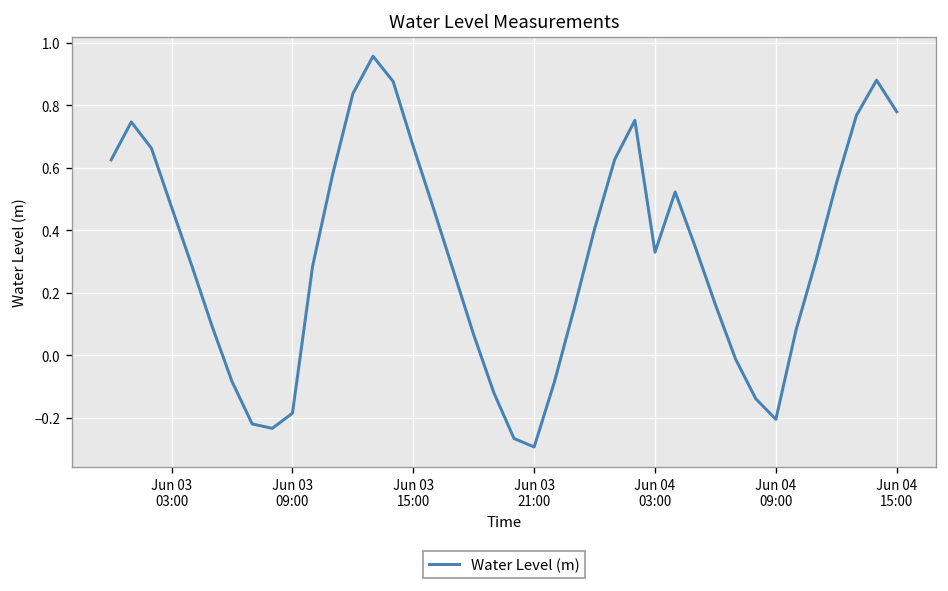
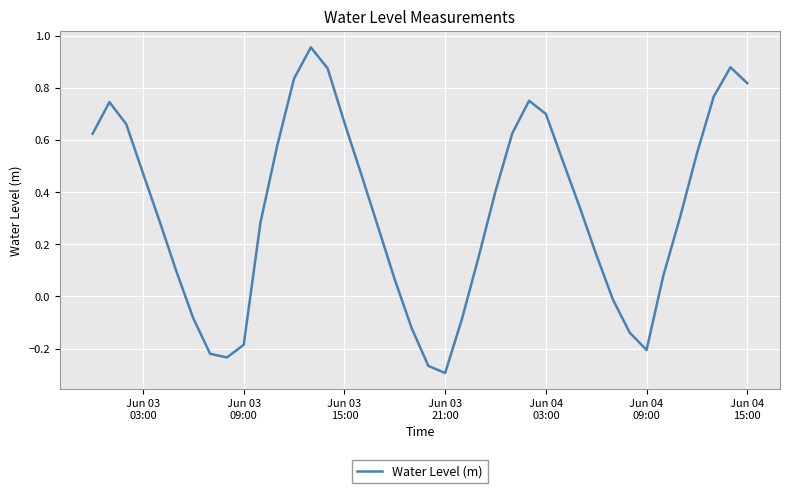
  {
    "Jun 03 03:00": 0.47,
    "Jun 03 09:00": -0.19,
    "Jun 03 15:00": 0.67,
    "Jun 03 21:00": -0.29,
-   "Jun 04 03:00": 0.33,
+   "Jun 04 03:00": 0.70,
    "Jun 04 09:00": -0.21,
-   "Jun 04 15:00": 0.78
+   "Jun 04 15:00": 0.82
  }
